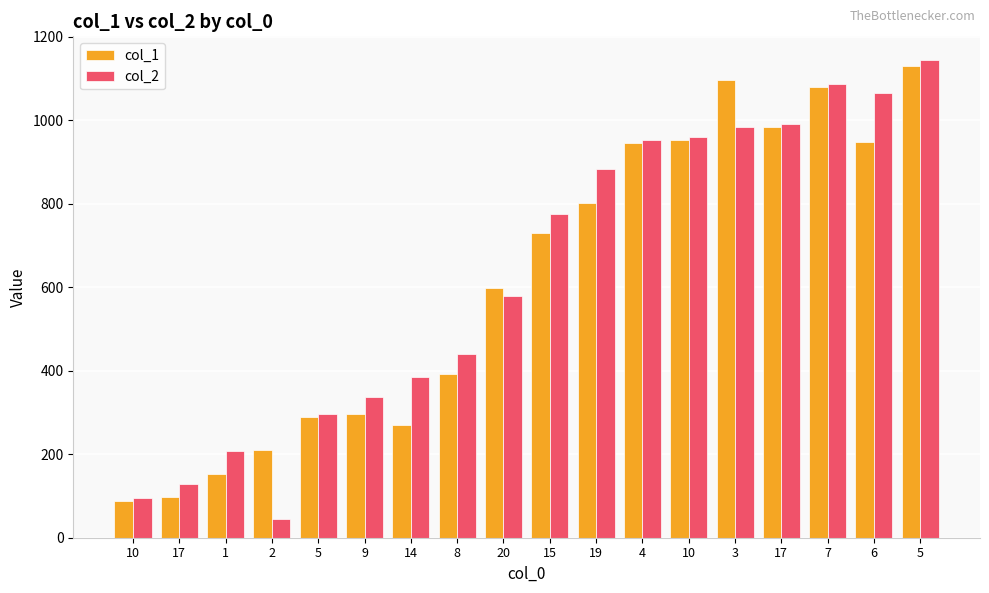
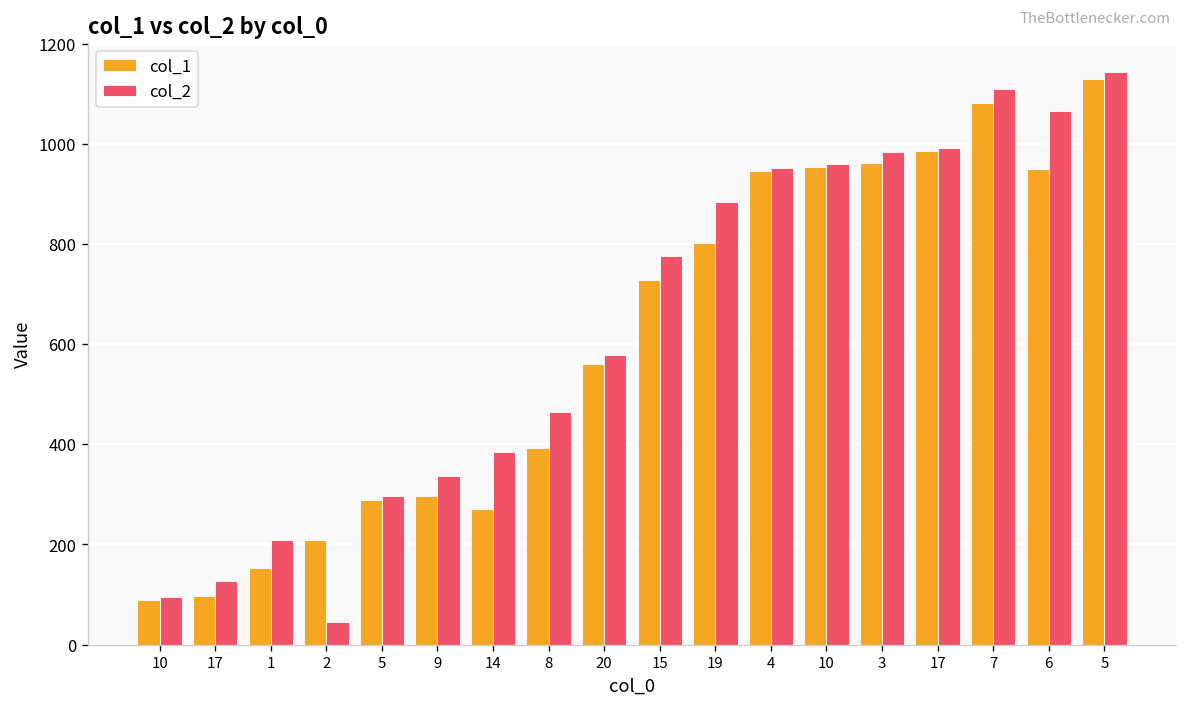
  {
    "col_1": {
      "1": 150,
      "2": 210,
      "9": 300,
      "14": 270,
      "8": 390,
-     "20": 600,
+     "20": 560,
      "15": 730,
      "19": 800,
      "4": 950,
-     "3": 1100,
+     "3": 960,
      "7": 1080,
      "6": 950
    },
    "col_2": {
      "1": 210,
      "2": 50,
      "9": 340,
      "14": 380,
-     "8": 440,
+     "8": 470,
      "20": 580,
      "15": 780,
      "19": 880,
      "4": 950,
      "3": 980,
-     "7": 1090,
+     "7": 1110,
      "6": 1070
    }
  }
